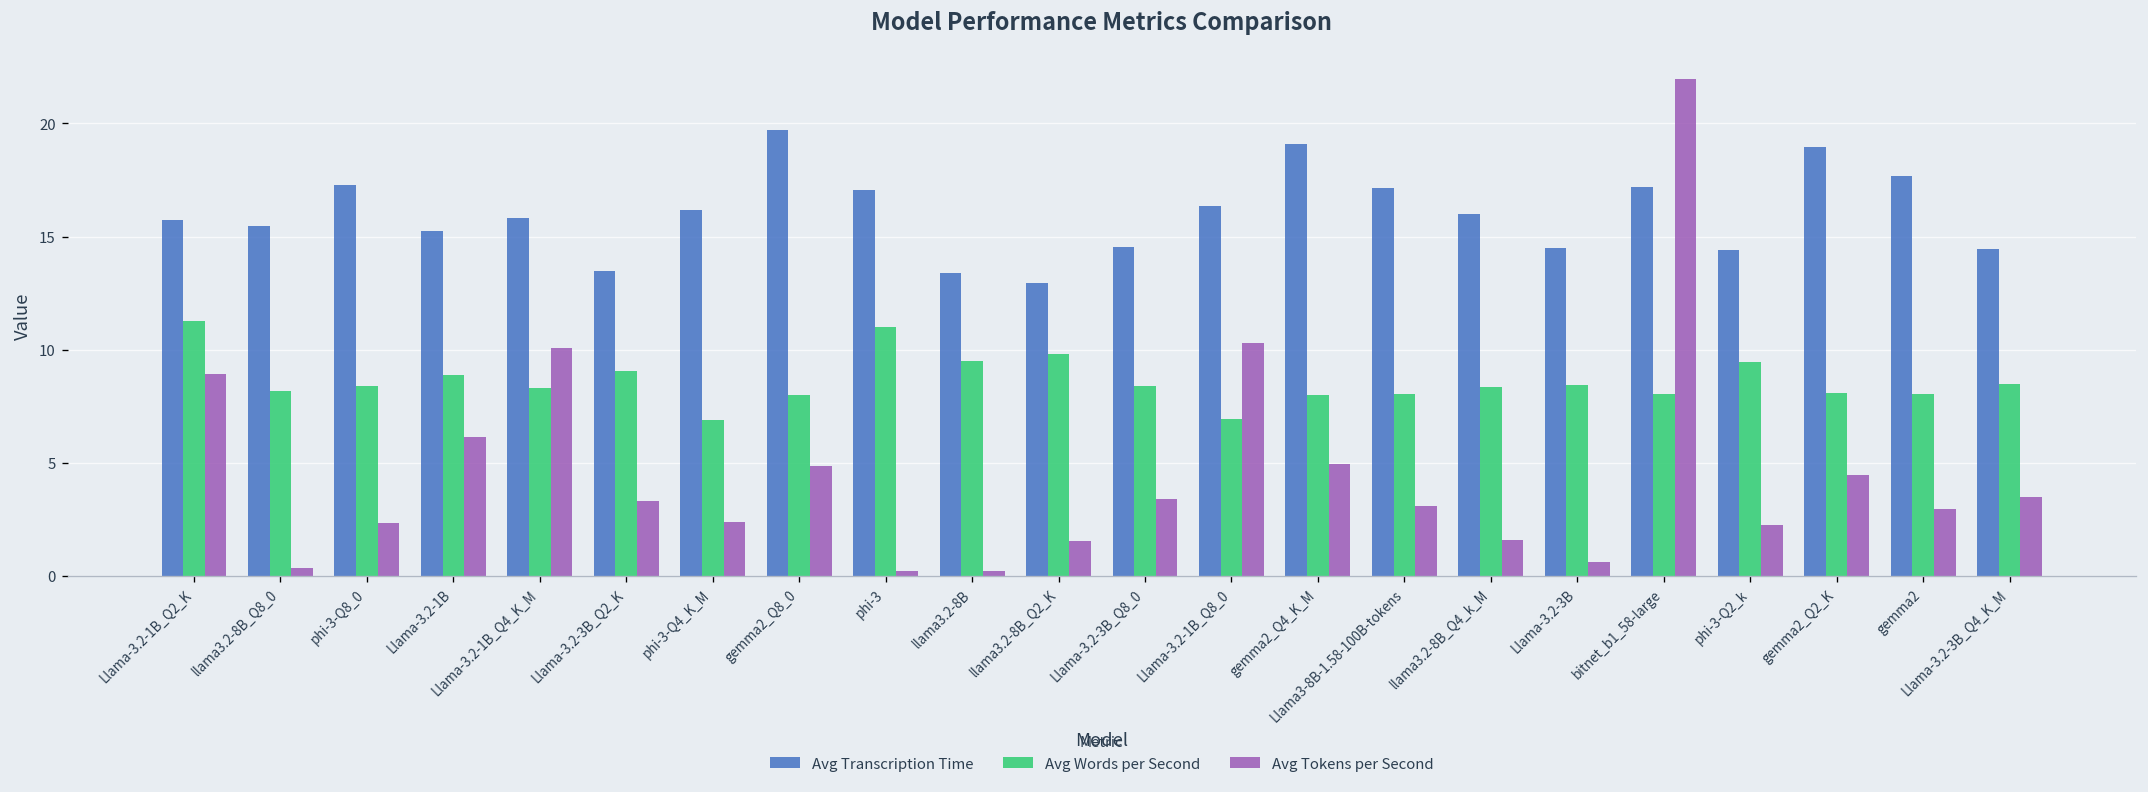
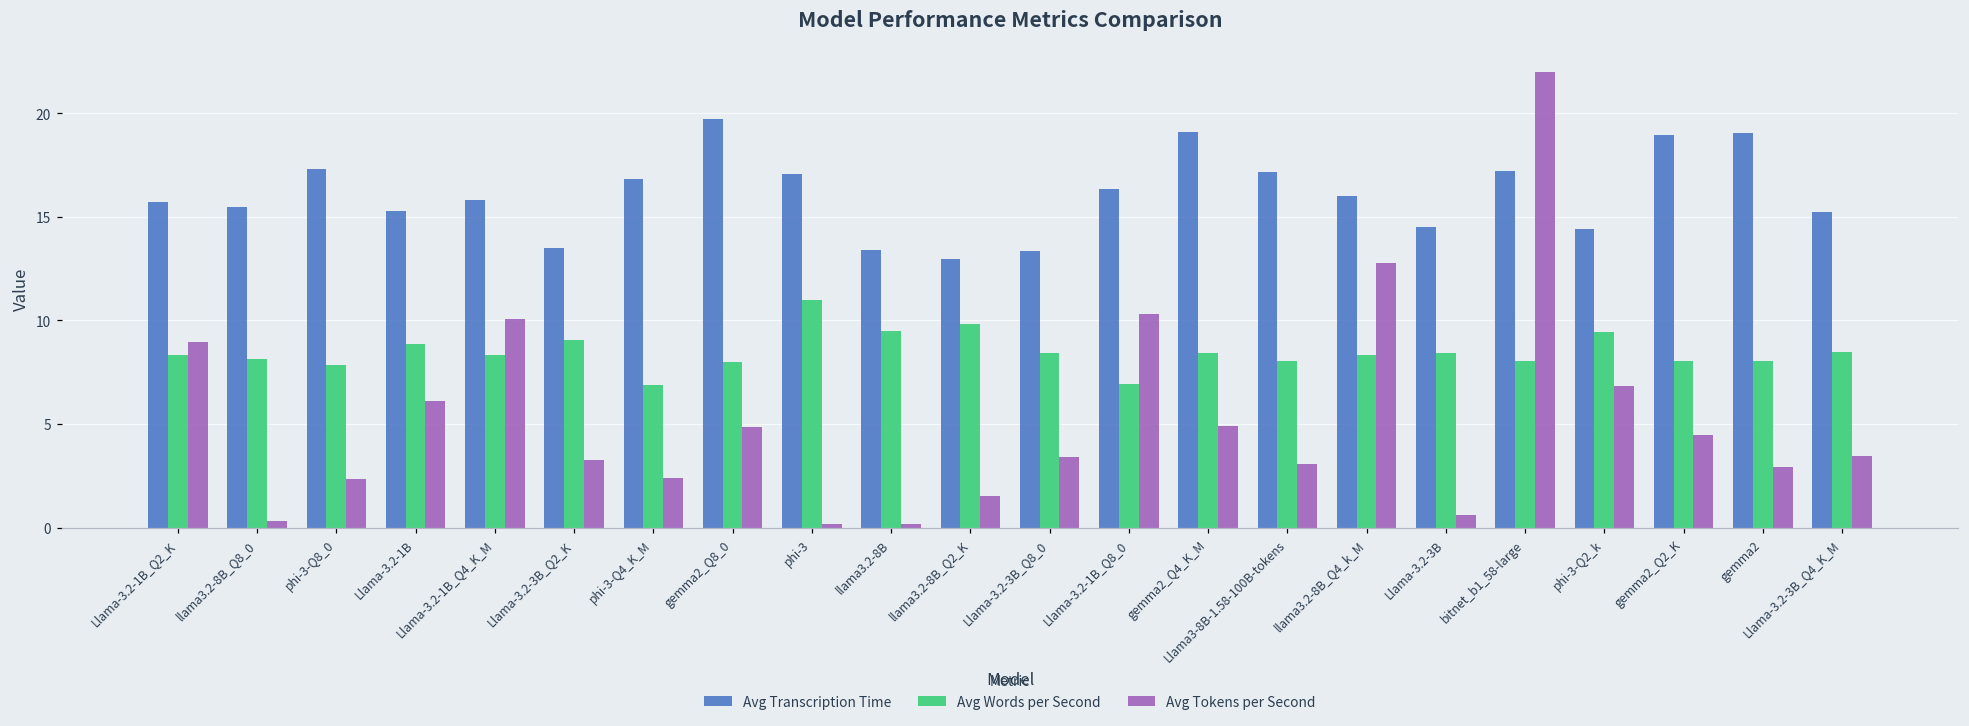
  {
    "Avg Transcription Time": {
      "Llama-3.2-1B_Q2_K": 15.7,
      "llama3.2-8B_Q8_0": 15.5,
      "phi-3-Q8_0": 17.3,
      "Llama-3.2-1B": 15.3,
      "Llama-3.2-1B_Q4_K_M": 15.8,
      "Llama-3.2-3B_Q2_K": 13.5,
-     "phi-3-Q4_K_M": 16.2,
+     "phi-3-Q4_K_M": 16.8,
      "gemma2_Q8_0": 19.7,
      "phi-3": 17.0,
      "llama3.2-8B": 13.4,
      "llama3.2-8B_Q2_K": 12.9,
-     "Llama-3.2-3B_Q8_0": 14.6,
+     "Llama-3.2-3B_Q8_0": 13.4,
      "Llama-3.2-1B_Q8_0": 16.4,
      "gemma2_Q4_K_M": 19.1,
      "Llama3-8B-1.58-100B-tokens": 17.2,
      "llama3.2-8B_Q4_k_M": 16.0,
      "Llama-3.2-3B": 14.5,
      "bitnet_b1_58-large": 17.2,
      "phi-3-Q2_k": 14.4,
      "gemma2_Q2_K": 19.0,
-     "gemma2": 17.7,
-     "Llama-3.2-3B_Q4_K_M": 14.4
+     "gemma2": 19.0,
+     "Llama-3.2-3B_Q4_K_M": 15.2
    },
    "Avg Words per Second": {
-     "Llama-3.2-1B_Q2_K": 11.3,
+     "Llama-3.2-1B_Q2_K": 8.3,
      "llama3.2-8B_Q8_0": 8.2,
-     "phi-3-Q8_0": 8.4,
+     "phi-3-Q8_0": 7.8,
      "Llama-3.2-1B": 8.9,
      "Llama-3.2-1B_Q4_K_M": 8.3,
      "Llama-3.2-3B_Q2_K": 9.1,
      "phi-3-Q4_K_M": 6.9,
      "gemma2_Q8_0": 8.0,
      "phi-3": 11.0,
      "llama3.2-8B": 9.5,
      "llama3.2-8B_Q2_K": 9.8,
      "Llama-3.2-3B_Q8_0": 8.4,
      "Llama-3.2-1B_Q8_0": 6.9,
-     "gemma2_Q4_K_M": 8.0,
+     "gemma2_Q4_K_M": 8.4,
      "Llama3-8B-1.58-100B-tokens": 8.0,
      "llama3.2-8B_Q4_k_M": 8.4,
      "Llama-3.2-3B": 8.4,
      "bitnet_b1_58-large": 8.0,
      "phi-3-Q2_k": 9.4,
      "gemma2_Q2_K": 8.1,
      "gemma2": 8.0,
      "Llama-3.2-3B_Q4_K_M": 8.5
    },
    "Avg Tokens per Second": {
      "Llama-3.2-1B_Q2_K": 8.9,
      "llama3.2-8B_Q8_0": 0.3,
      "phi-3-Q8_0": 2.3,
      "Llama-3.2-1B": 6.1,
      "Llama-3.2-1B_Q4_K_M": 10.1,
      "Llama-3.2-3B_Q2_K": 3.3,
      "phi-3-Q4_K_M": 2.4,
      "gemma2_Q8_0": 4.8,
      "phi-3": 0.2,
      "llama3.2-8B": 0.2,
      "llama3.2-8B_Q2_K": 1.5,
      "Llama-3.2-3B_Q8_0": 3.4,
      "Llama-3.2-1B_Q8_0": 10.3,
      "gemma2_Q4_K_M": 4.9,
      "Llama3-8B-1.58-100B-tokens": 3.1,
-     "llama3.2-8B_Q4_k_M": 1.6,
+     "llama3.2-8B_Q4_k_M": 12.8,
      "Llama-3.2-3B": 0.6,
      "bitnet_b1_58-large": 22.0,
-     "phi-3-Q2_k": 2.2,
+     "phi-3-Q2_k": 6.8,
      "gemma2_Q2_K": 4.5,
      "gemma2": 2.9,
      "Llama-3.2-3B_Q4_K_M": 3.5
    }
  }
